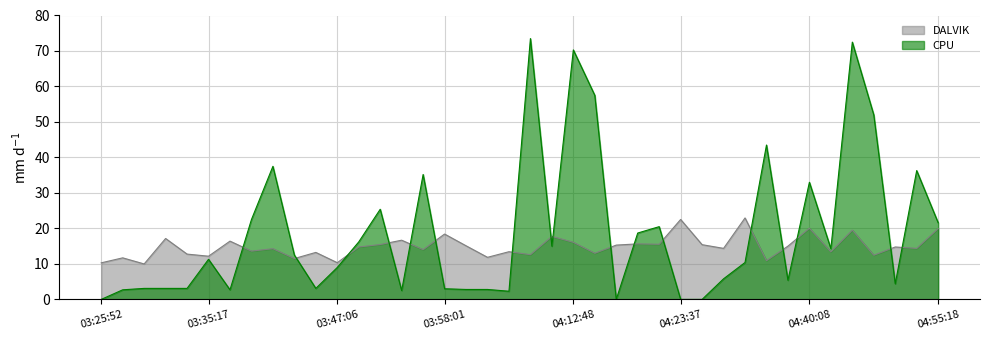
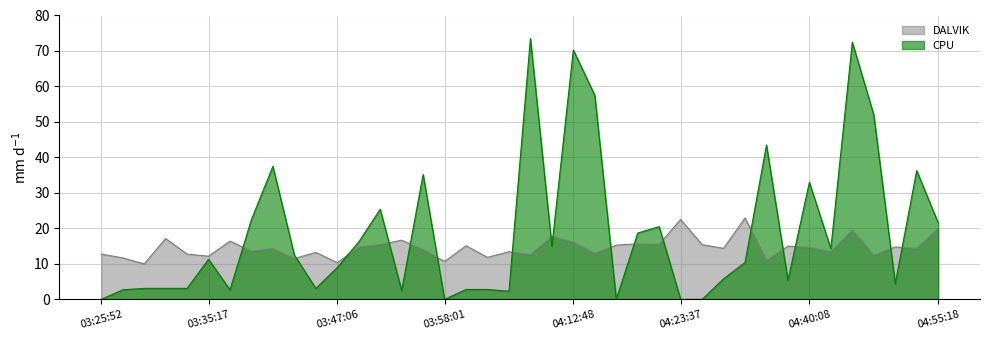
  {
    "DALVIK": {
-     "03:25:52": 10,
+     "03:25:52": 13,
      "03:35:17": 12,
      "03:47:06": 10,
-     "03:58:01": 18,
+     "03:58:01": 11,
      "04:12:48": 16,
      "04:23:37": 23,
-     "04:40:08": 20,
+     "04:40:08": 15,
      "04:55:18": 20
    },
    "CPU": {
      "03:25:52": 0,
      "03:35:17": 11,
      "03:47:06": 9,
-     "03:58:01": 3,
+     "03:58:01": 0,
      "04:12:48": 70,
      "04:23:37": 0,
      "04:40:08": 33,
      "04:55:18": 22
    }
  }
